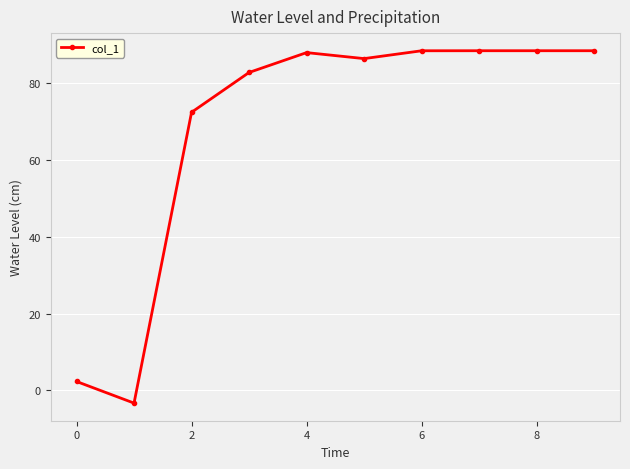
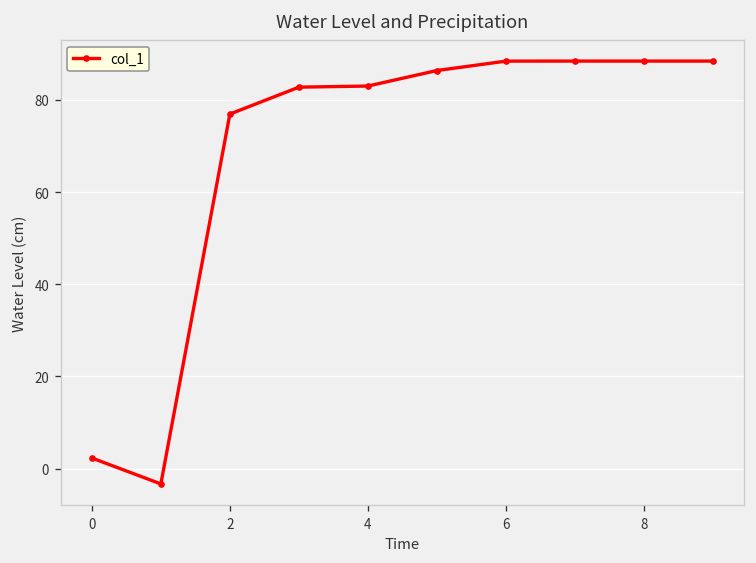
  {
    "0": 2,
-   "2": 72,
-   "4": 88,
+   "2": 77,
+   "4": 83,
    "6": 88,
    "8": 88
  }
